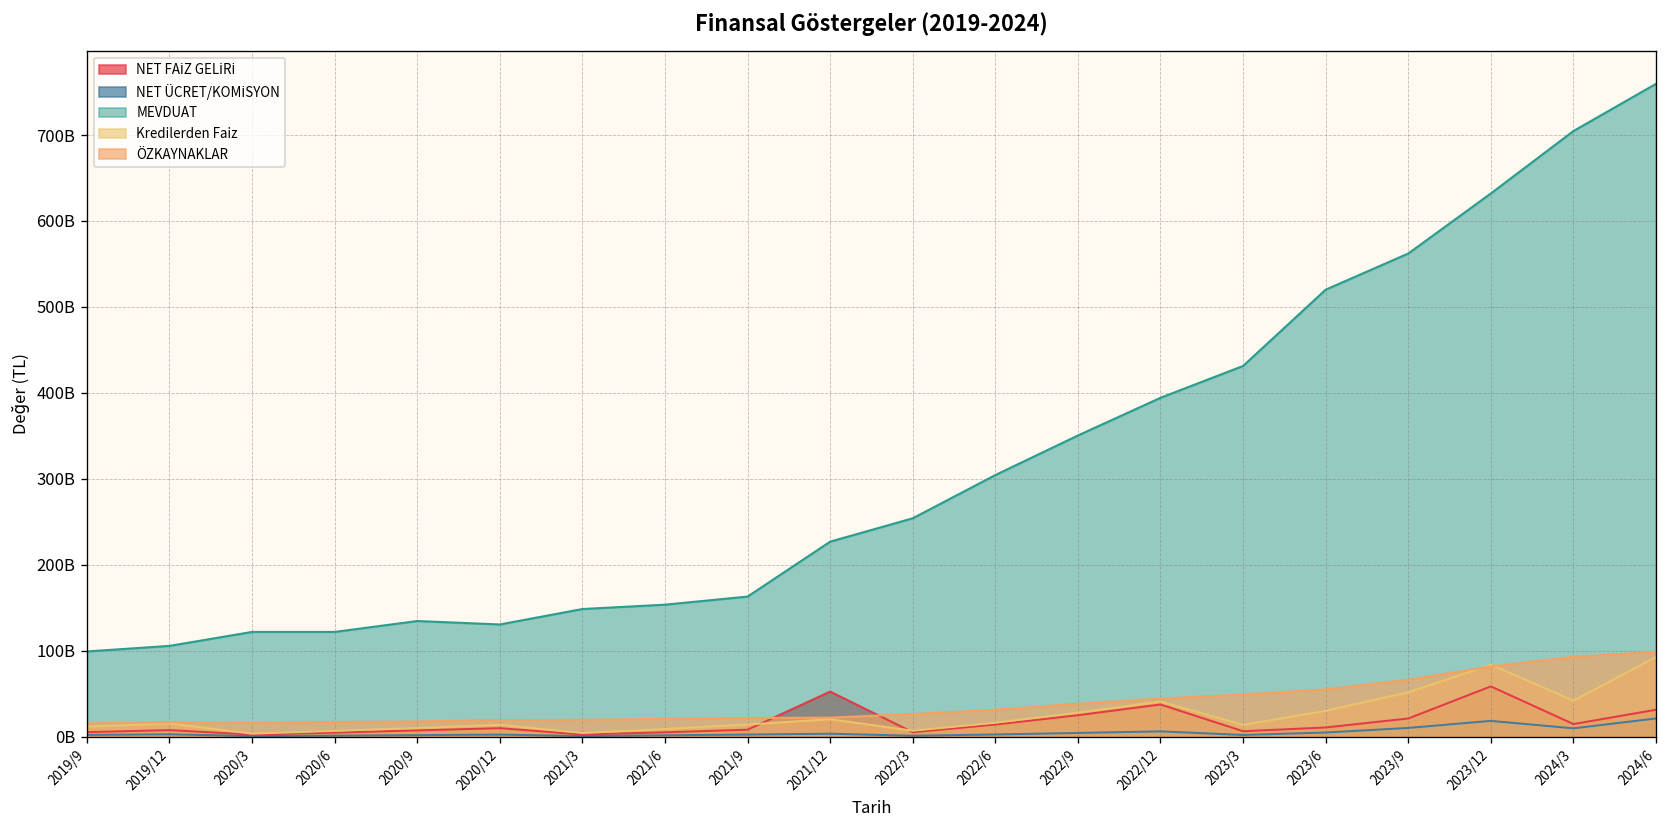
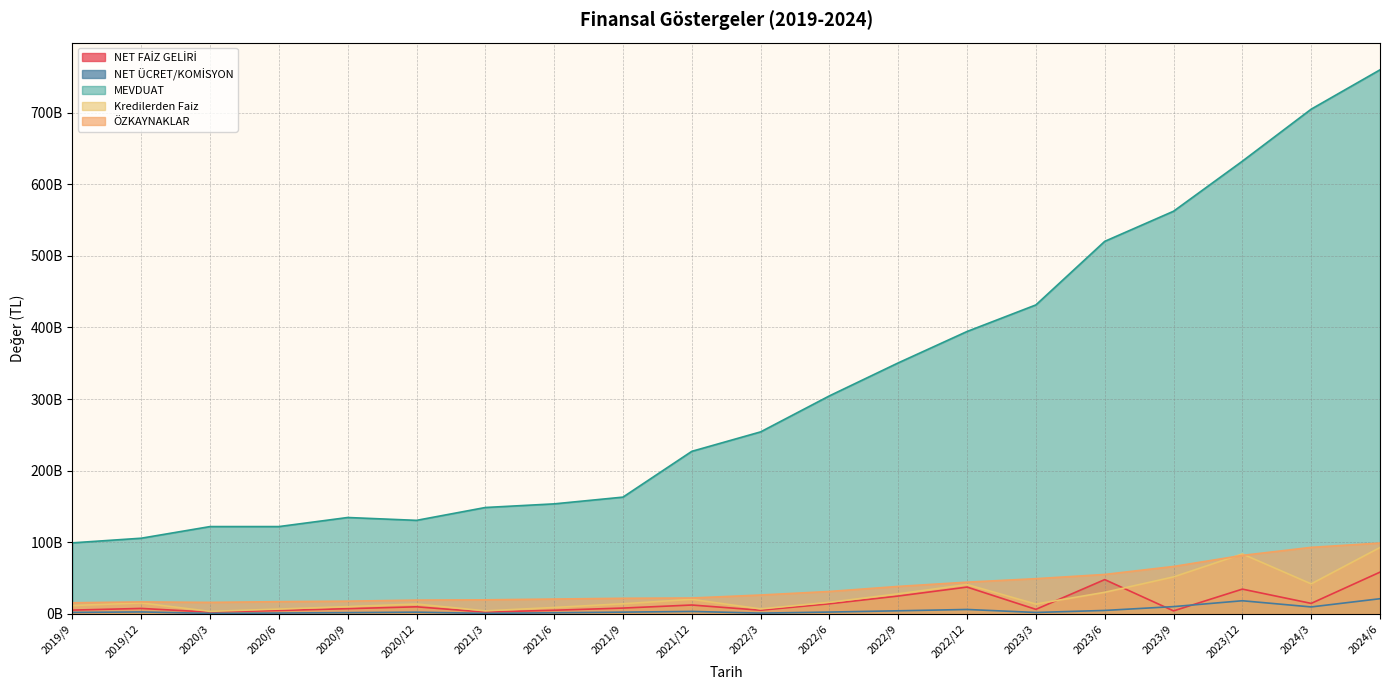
  {
    "NET FAİZ GELİRİ": {
      "2019/12": 10000000000,
      "2020/12": 10000000000,
      "2021/6": 10000000000,
      "2021/9": 10000000000,
-     "2021/12": 50000000000,
+     "2021/12": 10000000000,
      "2022/12": 40000000000,
      "2023/3": 10000000000,
-     "2023/6": 10000000000,
-     "2023/9": 20000000000,
-     "2023/12": 60000000000,
+     "2023/6": 50000000000,
+     "2023/9": 0,
+     "2023/12": 30000000000,
      "2024/3": 10000000000,
-     "2024/6": 30000000000
+     "2024/6": 60000000000
    }
  }
